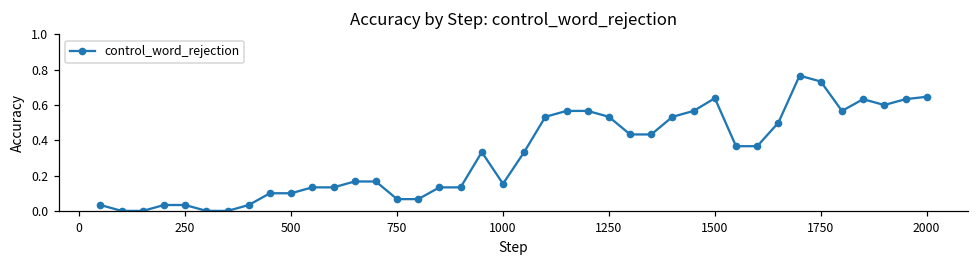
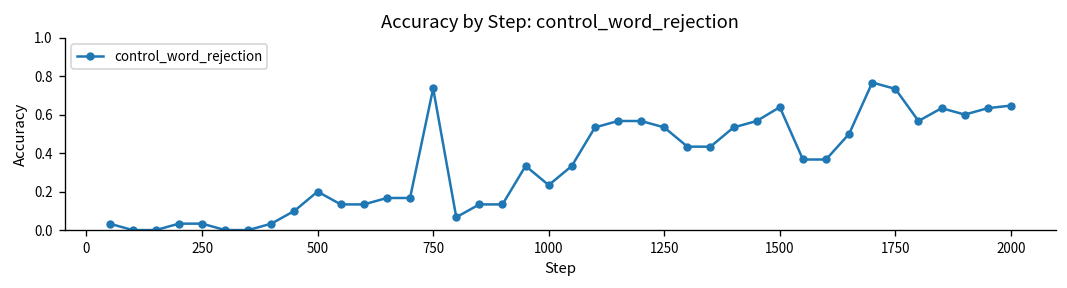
  {
    "250": 0.03,
-   "500": 0.1,
-   "750": 0.07,
-   "1000": 0.15,
+   "500": 0.2,
+   "750": 0.74,
+   "1000": 0.23,
    "1250": 0.53,
    "1500": 0.64,
    "1750": 0.73,
    "2000": 0.65
  }
